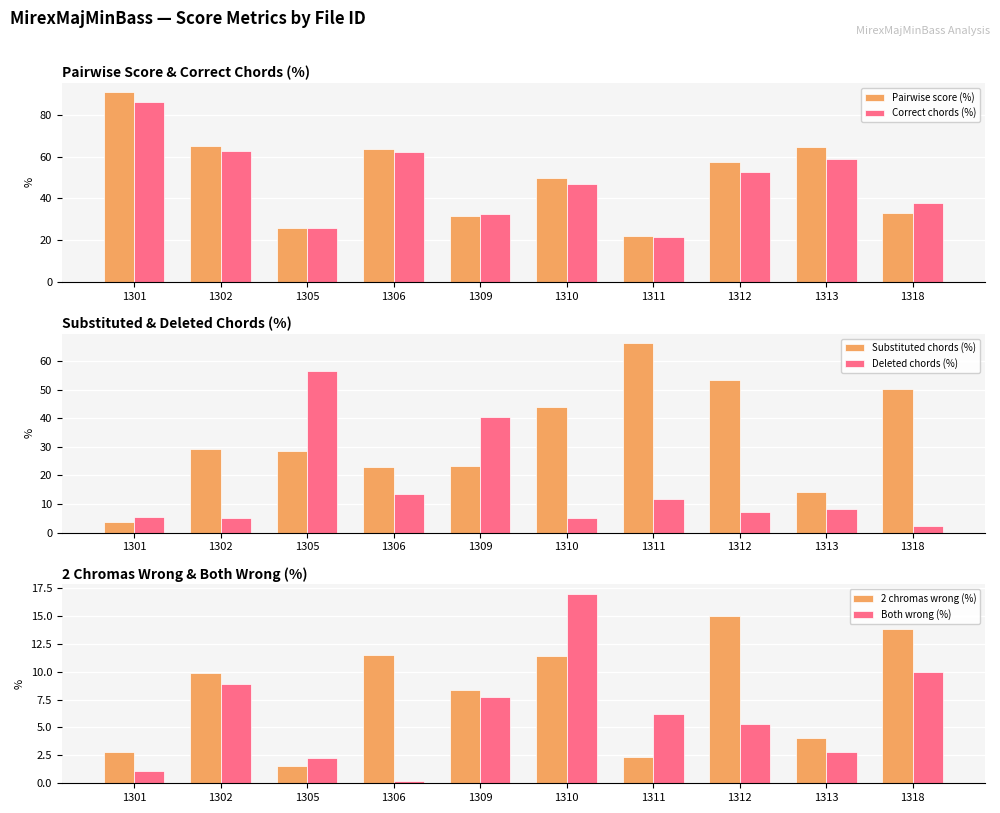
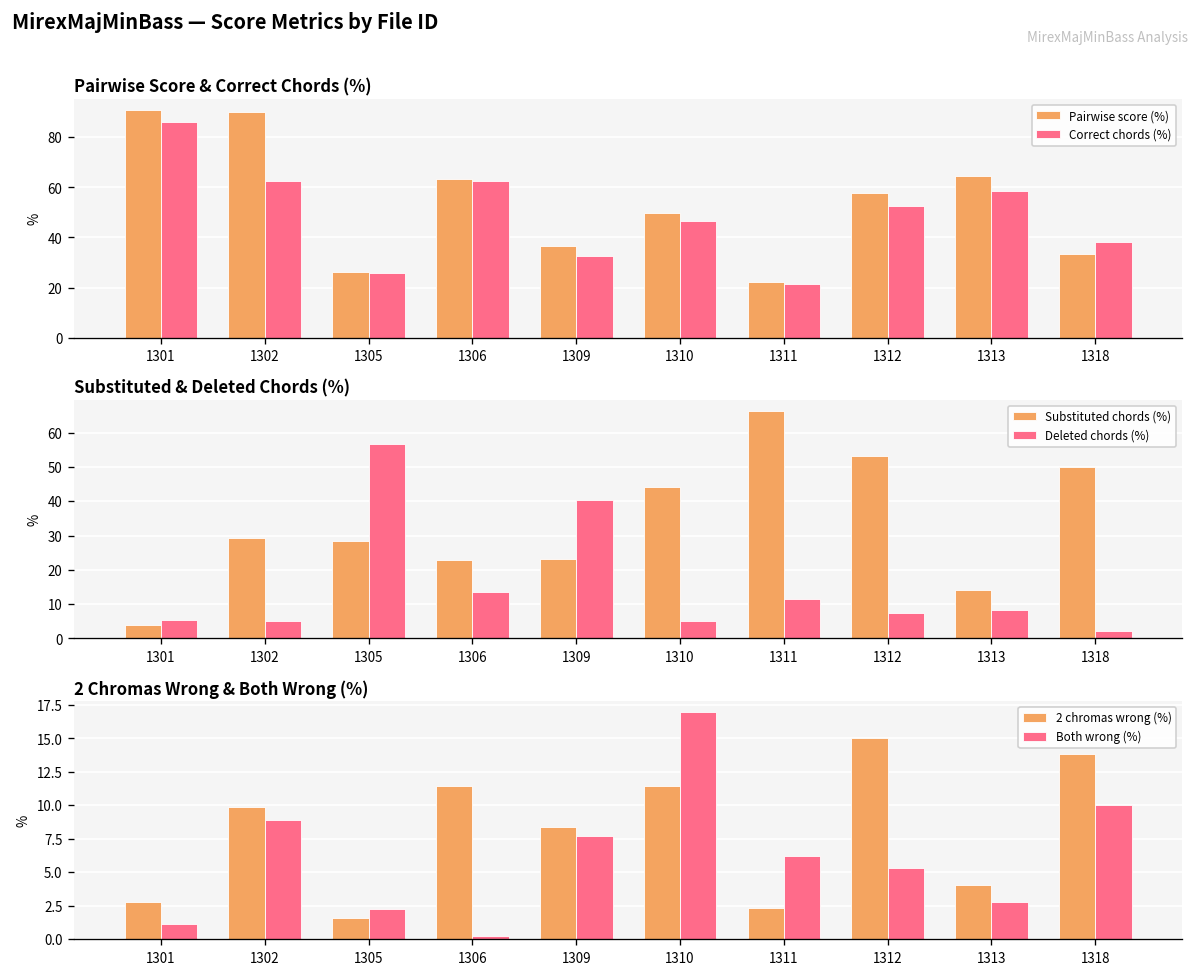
  {
    "Pairwise Score & Correct Chords (%)": {
      "Pairwise score (%)": {
        "1301": 91,
-       "1302": 65,
+       "1302": 90,
        "1305": 26,
        "1306": 64,
-       "1309": 32,
+       "1309": 37,
        "1310": 50,
        "1311": 22,
        "1312": 58,
        "1313": 64,
        "1318": 33
      },
      "Correct chords (%)": {
        "1301": 86,
        "1302": 63,
        "1305": 26,
        "1306": 62,
        "1309": 33,
        "1310": 47,
        "1311": 22,
        "1312": 53,
        "1313": 59,
        "1318": 38
      }
    },
    "Substituted & Deleted Chords (%)": {
      "Substituted chords (%)": {
        "1301": 4,
        "1302": 29,
        "1305": 28,
        "1306": 23,
        "1309": 23,
        "1310": 44,
        "1311": 66,
        "1312": 53,
        "1313": 14,
        "1318": 50
      },
      "Deleted chords (%)": {
        "1301": 5,
        "1302": 5,
        "1305": 57,
        "1306": 13,
        "1309": 40,
        "1310": 5,
        "1311": 12,
        "1312": 7,
        "1313": 8,
        "1318": 2
      }
    },
    "2 Chromas Wrong & Both Wrong (%)": {
      "2 chromas wrong (%)": {
        "1301": 2.8,
        "1302": 9.9,
        "1305": 1.6,
        "1306": 11.5,
        "1309": 8.4,
        "1310": 11.4,
        "1311": 2.4,
        "1312": 15.0,
        "1313": 4.1,
        "1318": 13.8
      },
      "Both wrong (%)": {
        "1301": 1.1,
        "1302": 8.9,
        "1305": 2.2,
        "1306": 0.2,
        "1309": 7.7,
        "1310": 17.0,
        "1311": 6.2,
        "1312": 5.3,
        "1313": 2.8,
        "1318": 10.0
      }
    }
  }
